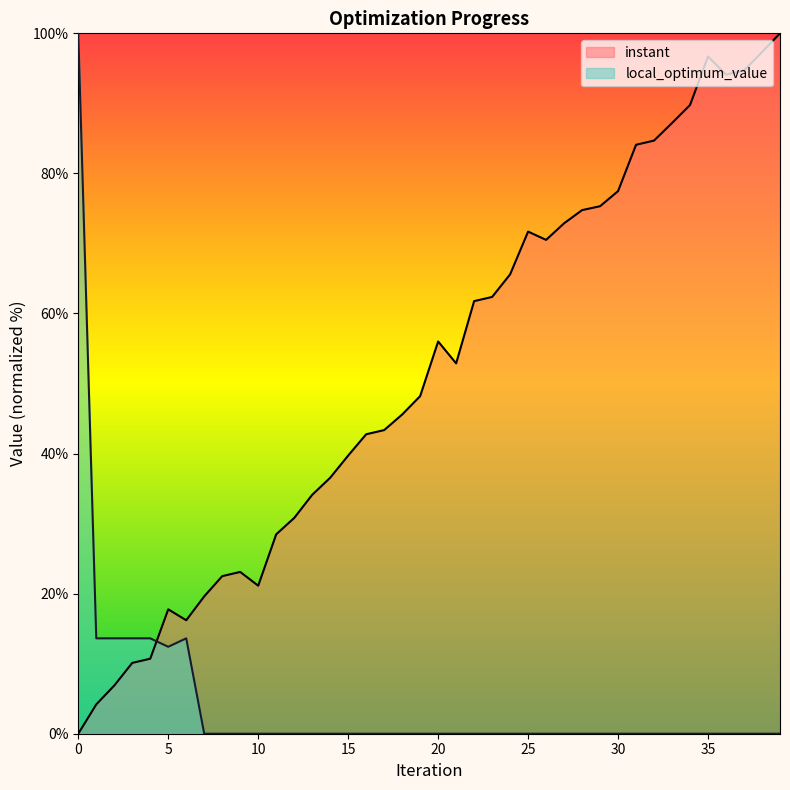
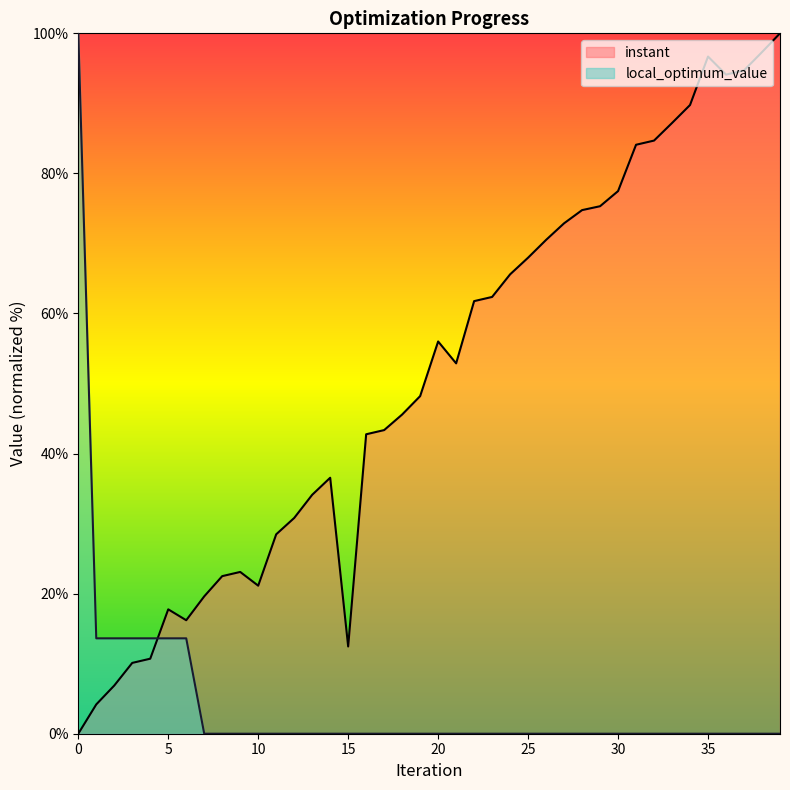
  {
    "instant": {
      "0": "0%",
      "5": "18%",
      "10": "21%",
-     "15": "40%",
+     "15": "12%",
      "20": "56%",
-     "25": "72%",
+     "25": "68%",
      "30": "77%"
    },
    "local_optimum_value": {
      "0": "100%",
-     "5": "12%",
+     "5": "14%",
      "10": "0%",
      "15": "0%",
      "20": "0%",
      "25": "0%",
      "30": "0%",
      "35": "0%"
    }
  }
